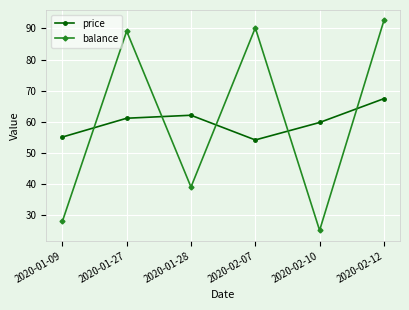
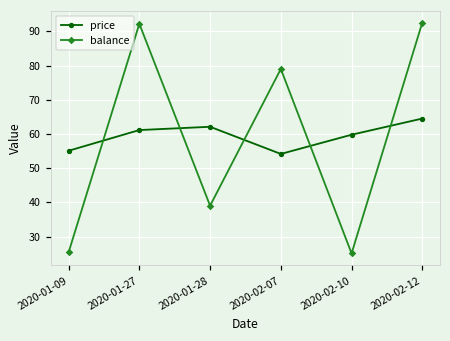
  {
    "price": {
      "2020-01-09": 55,
      "2020-01-27": 61,
      "2020-01-28": 62,
      "2020-02-07": 54,
      "2020-02-10": 60,
-     "2020-02-12": 67
+     "2020-02-12": 65
    },
    "balance": {
-     "2020-01-09": 28,
-     "2020-01-27": 89,
+     "2020-01-09": 25,
+     "2020-01-27": 92,
      "2020-01-28": 39,
-     "2020-02-07": 90,
+     "2020-02-07": 79,
      "2020-02-10": 25,
      "2020-02-12": 93
    }
  }
